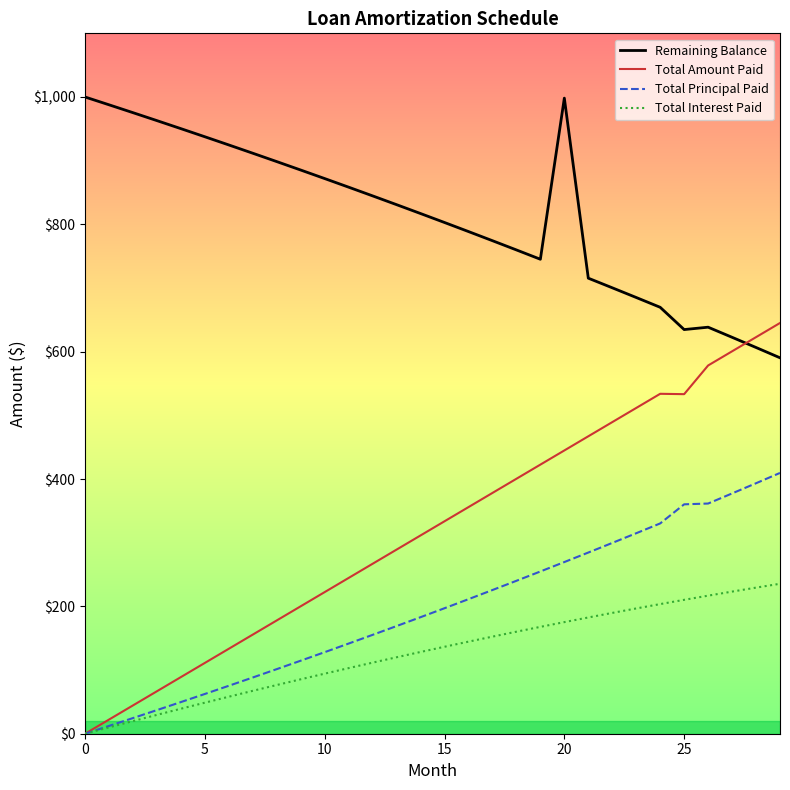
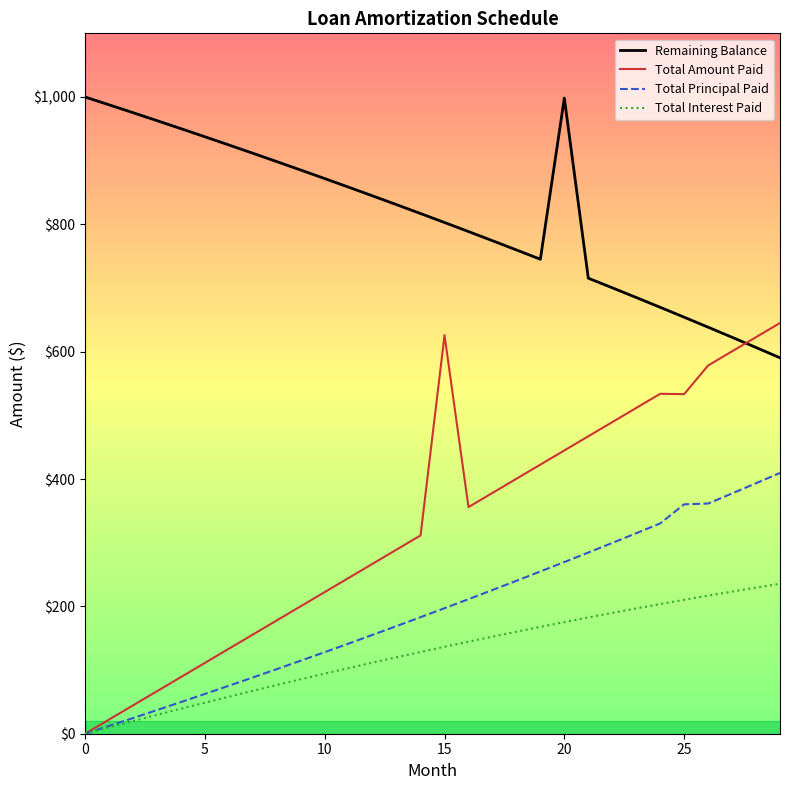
  {
    "Remaining Balance": {
      "0": "$1,000",
      "5": "$940",
      "10": "$870",
      "15": "$800",
      "20": "$1,000",
-     "25": "$630"
+     "25": "$650"
    },
    "Total Amount Paid": {
      "5": "$110",
      "10": "$220",
-     "15": "$330",
+     "15": "$630",
      "20": "$440",
      "25": "$530"
    },
    "Total Principal Paid": {
      "5": "$60",
      "10": "$130",
      "15": "$200",
      "20": "$270",
      "25": "$360"
    },
    "Total Interest Paid": {
      "5": "$50",
      "10": "$90",
      "15": "$140",
      "20": "$180",
      "25": "$210"
    }
  }
